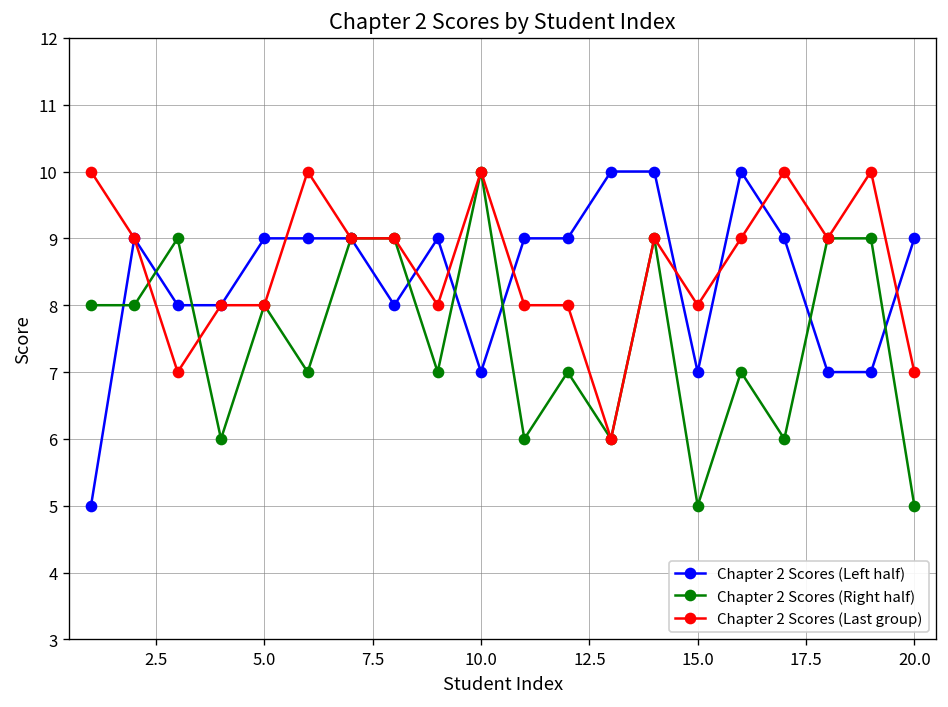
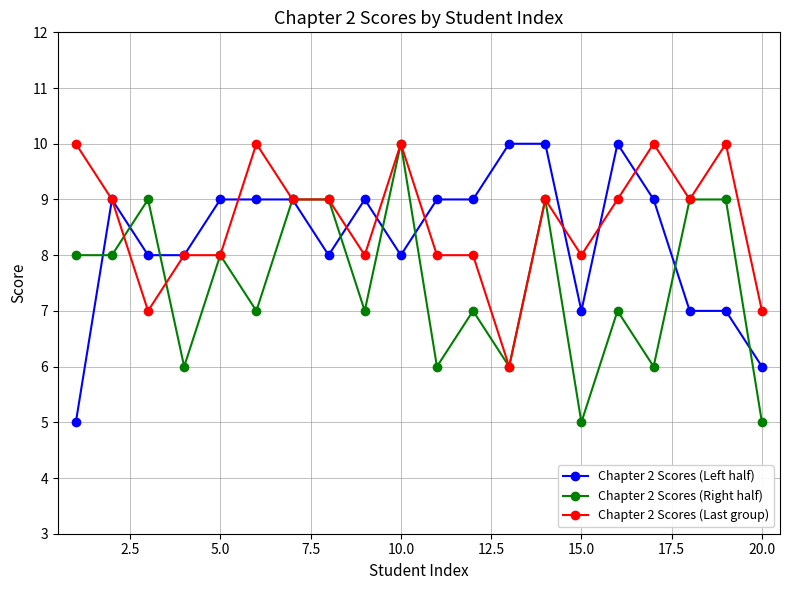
  {
    "Chapter 2 Scores (Left half)": {
      "5.0": 9,
-     "10.0": 7,
+     "10.0": 8,
      "15.0": 7,
-     "20.0": 9
+     "20.0": 6
    },
    "Chapter 2 Scores (Right half)": {
      "15.0": 5,
      "20.0": 5
    },
    "Chapter 2 Scores (Last group)": {
      "15.0": 8,
      "20.0": 7
    }
  }
